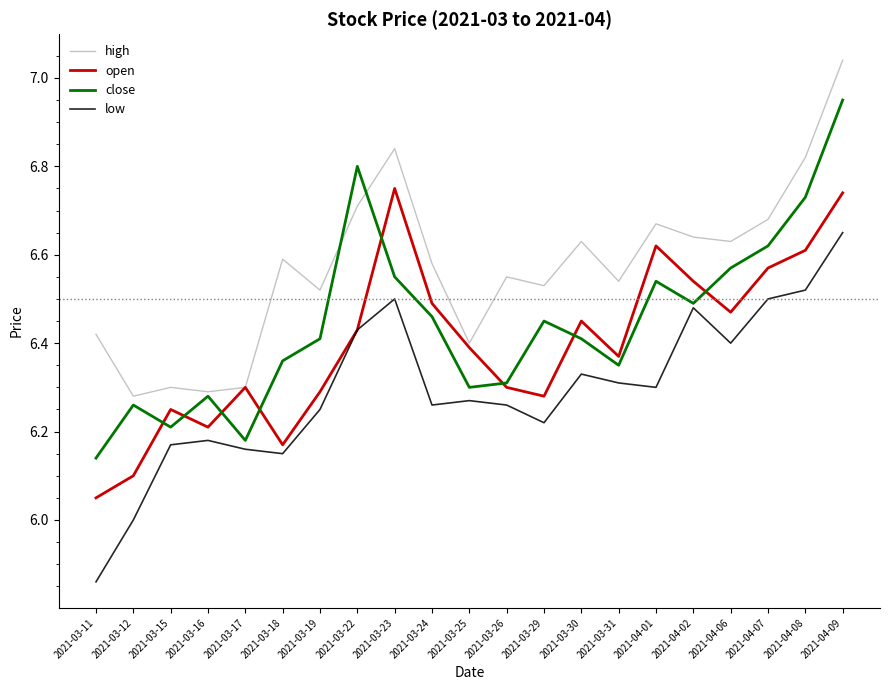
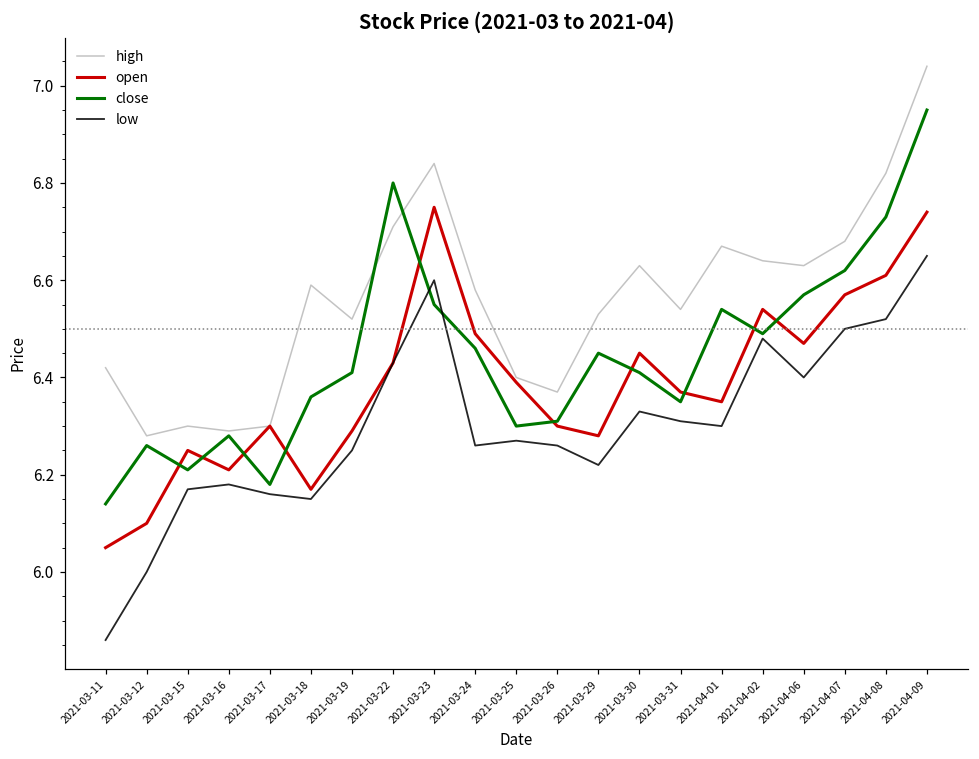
  {
    "high": {
      "2021-03-11": 6.42,
      "2021-03-12": 6.28,
      "2021-03-15": 6.30,
      "2021-03-16": 6.29,
      "2021-03-18": 6.59,
      "2021-03-19": 6.52,
      "2021-03-22": 6.71,
      "2021-03-23": 6.84,
      "2021-03-24": 6.58,
      "2021-03-25": 6.40,
-     "2021-03-26": 6.55,
+     "2021-03-26": 6.37,
      "2021-03-29": 6.53,
      "2021-03-30": 6.63,
      "2021-03-31": 6.54,
      "2021-04-01": 6.67,
      "2021-04-02": 6.64,
      "2021-04-06": 6.63,
      "2021-04-07": 6.68,
      "2021-04-08": 6.82,
      "2021-04-09": 7.04
    },
    "open": {
      "2021-03-11": 6.05,
      "2021-03-12": 6.10,
      "2021-03-15": 6.25,
      "2021-03-16": 6.21,
      "2021-03-18": 6.17,
      "2021-03-19": 6.29,
      "2021-03-23": 6.75,
      "2021-03-24": 6.49,
      "2021-03-25": 6.39,
      "2021-03-26": 6.30,
      "2021-03-29": 6.28,
      "2021-03-30": 6.45,
      "2021-03-31": 6.37,
-     "2021-04-01": 6.62,
+     "2021-04-01": 6.35,
      "2021-04-02": 6.54,
      "2021-04-06": 6.47,
      "2021-04-07": 6.57,
      "2021-04-08": 6.61,
      "2021-04-09": 6.74
    },
    "close": {
      "2021-03-11": 6.14,
      "2021-03-12": 6.26,
      "2021-03-15": 6.21,
      "2021-03-16": 6.28,
      "2021-03-17": 6.18,
      "2021-03-18": 6.36,
      "2021-03-19": 6.41,
      "2021-03-22": 6.80,
      "2021-03-23": 6.55,
      "2021-03-24": 6.46,
      "2021-03-25": 6.30,
      "2021-03-26": 6.31,
      "2021-03-29": 6.45,
      "2021-03-30": 6.41,
      "2021-03-31": 6.35,
      "2021-04-01": 6.54,
      "2021-04-02": 6.49,
      "2021-04-06": 6.57,
      "2021-04-07": 6.62,
      "2021-04-08": 6.73,
      "2021-04-09": 6.95
    },
    "low": {
      "2021-03-11": 5.86,
      "2021-03-12": 6.0,
      "2021-03-15": 6.17,
      "2021-03-16": 6.18,
      "2021-03-17": 6.16,
      "2021-03-18": 6.15,
      "2021-03-19": 6.25,
-     "2021-03-23": 6.5,
+     "2021-03-23": 6.6,
      "2021-03-24": 6.26,
      "2021-03-25": 6.27,
      "2021-03-26": 6.26,
      "2021-03-29": 6.22,
      "2021-03-30": 6.33,
      "2021-03-31": 6.31,
      "2021-04-01": 6.3,
      "2021-04-02": 6.48,
      "2021-04-06": 6.4,
      "2021-04-07": 6.5,
      "2021-04-08": 6.52,
      "2021-04-09": 6.65
    }
  }
